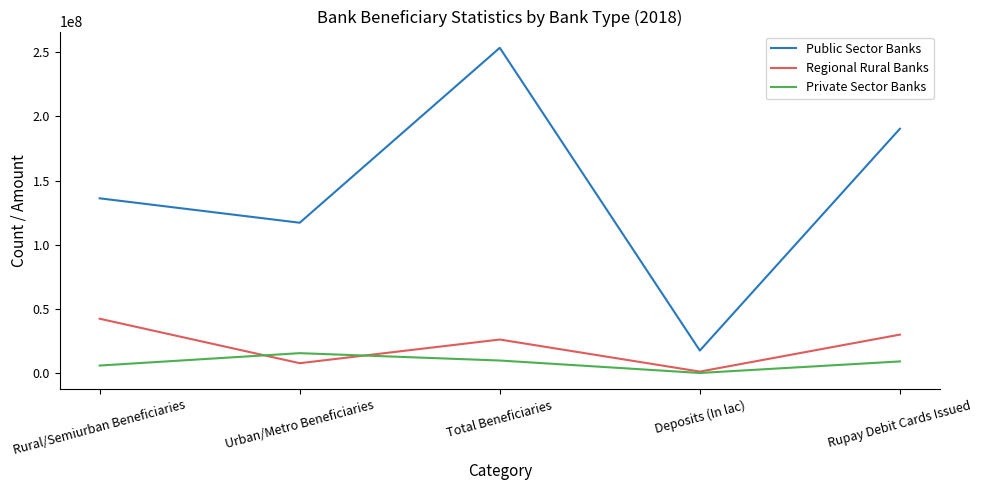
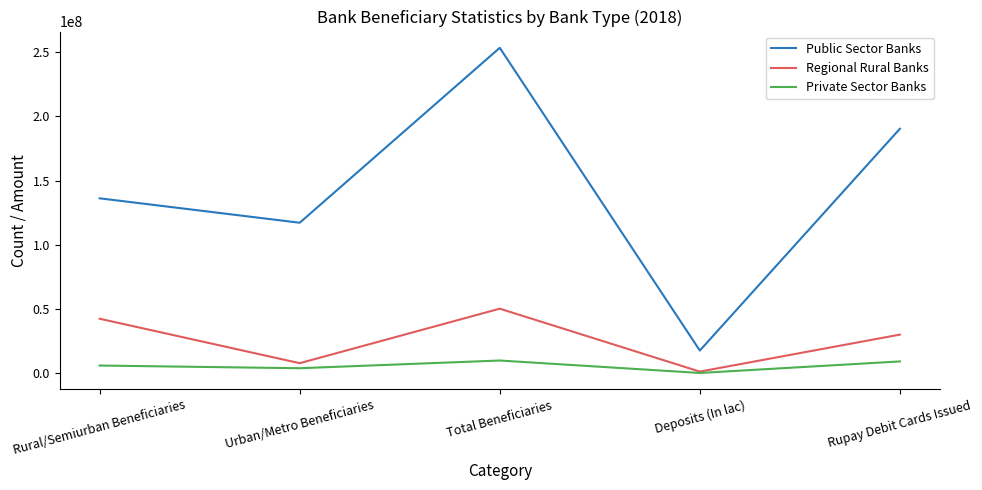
  {
    "Public Sector Banks": {
      "Rural/Semiurban Beneficiaries": 136000000,
      "Urban/Metro Beneficiaries": 117000000,
      "Total Beneficiaries": 253000000,
      "Deposits (In lac)": 18000000,
      "Rupay Debit Cards Issued": 190000000
    },
    "Regional Rural Banks": {
      "Rural/Semiurban Beneficiaries": 42000000,
      "Urban/Metro Beneficiaries": 8000000,
-     "Total Beneficiaries": 26000000,
+     "Total Beneficiaries": 50000000,
      "Rupay Debit Cards Issued": 30000000
    },
    "Private Sector Banks": {
      "Rural/Semiurban Beneficiaries": 6000000,
-     "Urban/Metro Beneficiaries": 16000000,
+     "Urban/Metro Beneficiaries": 4000000,
      "Total Beneficiaries": 10000000,
      "Rupay Debit Cards Issued": 9000000
    }
  }
